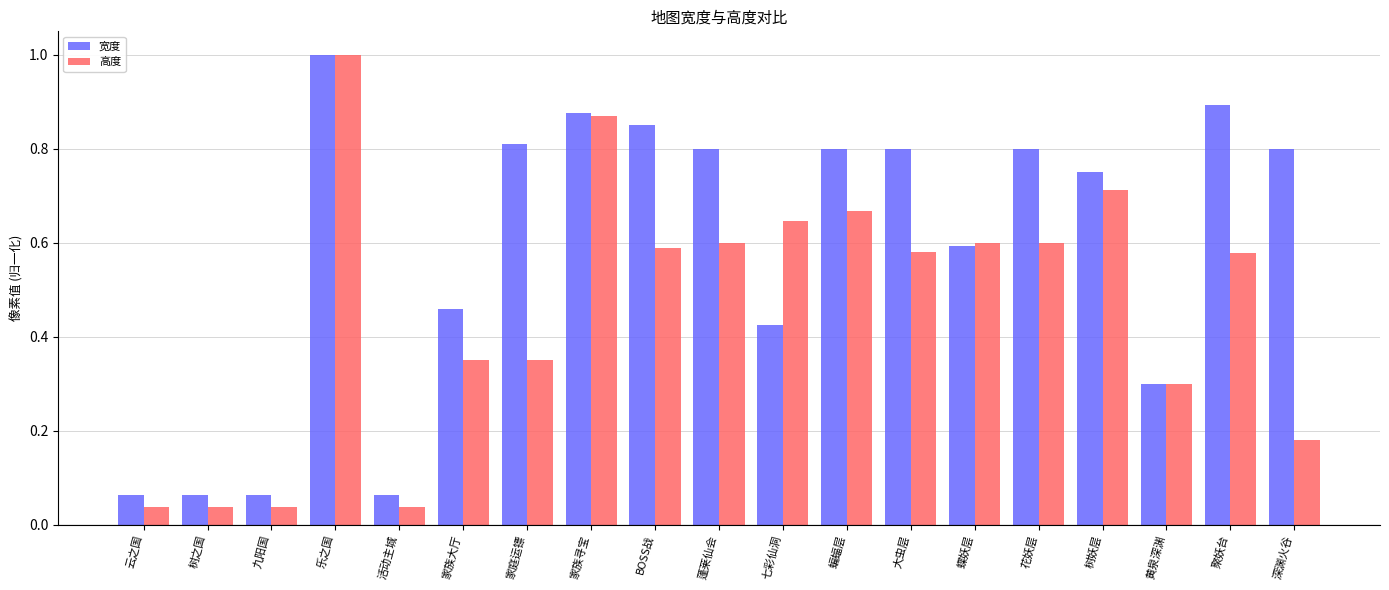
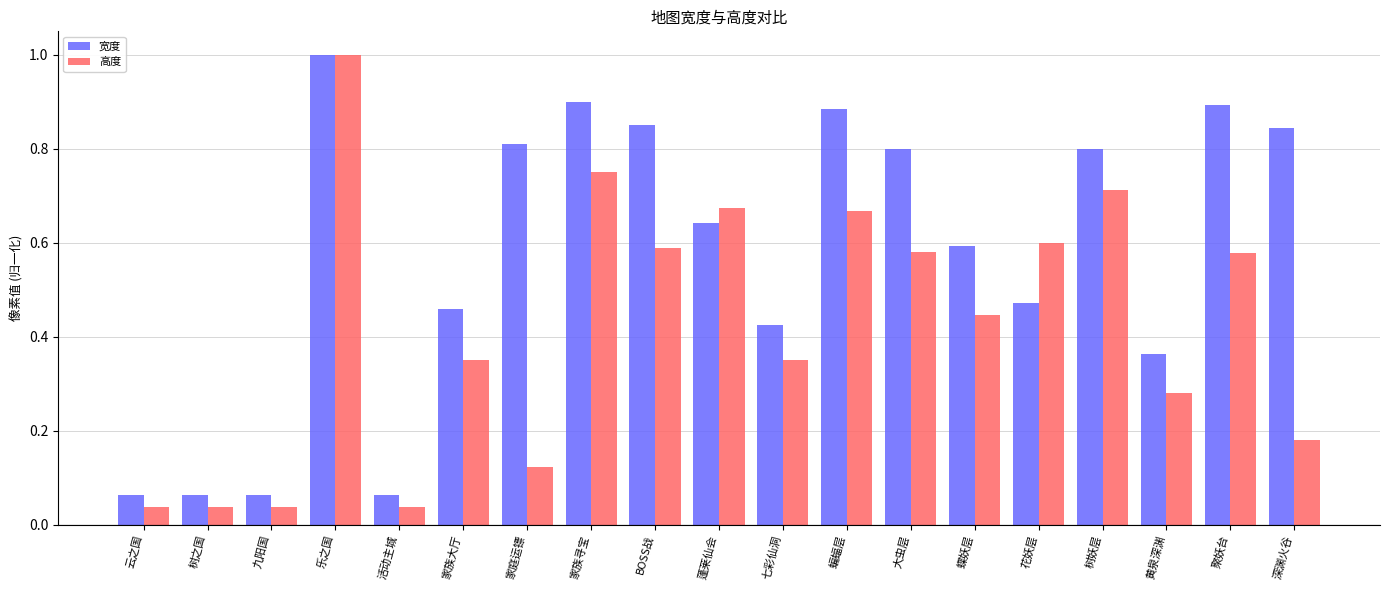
  {
    "宽度": {
      "云之国": 0.06,
      "树之国": 0.06,
      "九阳国": 0.06,
      "乐之国": 1.00,
      "活动主城": 0.06,
      "家族大厅": 0.46,
      "家庭运镖": 0.81,
-     "家族寻宝": 0.88,
+     "家族寻宝": 0.90,
      "BOSS战": 0.85,
-     "蓬莱仙会": 0.80,
+     "蓬莱仙会": 0.64,
      "七彩仙洞": 0.42,
-     "蝙蝠层": 0.80,
+     "蝙蝠层": 0.89,
      "大虫层": 0.80,
      "蝶妖层": 0.59,
-     "花妖层": 0.80,
-     "树妖层": 0.75,
-     "黄泉深渊": 0.30,
+     "花妖层": 0.47,
+     "树妖层": 0.80,
+     "黄泉深渊": 0.36,
      "聚妖台": 0.89,
-     "深渊火谷": 0.80
+     "深渊火谷": 0.84
    },
    "高度": {
      "云之国": 0.04,
      "树之国": 0.04,
      "九阳国": 0.04,
      "乐之国": 1.00,
      "活动主城": 0.04,
      "家族大厅": 0.35,
-     "家庭运镖": 0.35,
-     "家族寻宝": 0.87,
+     "家庭运镖": 0.12,
+     "家族寻宝": 0.75,
      "BOSS战": 0.59,
-     "蓬莱仙会": 0.60,
-     "七彩仙洞": 0.65,
+     "蓬莱仙会": 0.67,
+     "七彩仙洞": 0.35,
      "蝙蝠层": 0.67,
      "大虫层": 0.58,
-     "蝶妖层": 0.60,
+     "蝶妖层": 0.45,
      "花妖层": 0.60,
      "树妖层": 0.71,
-     "黄泉深渊": 0.30,
+     "黄泉深渊": 0.28,
      "聚妖台": 0.58,
      "深渊火谷": 0.18
    }
  }
